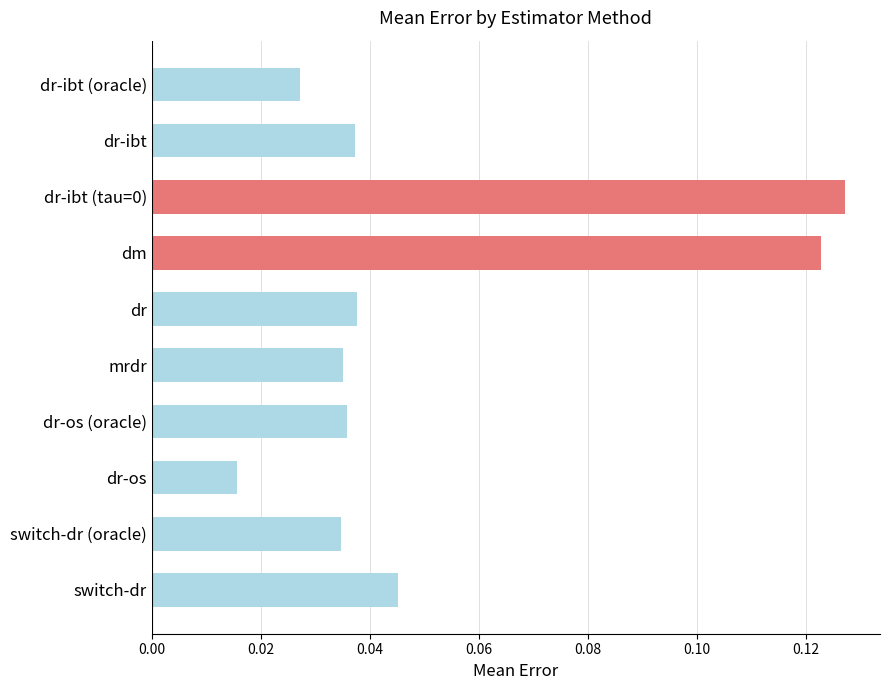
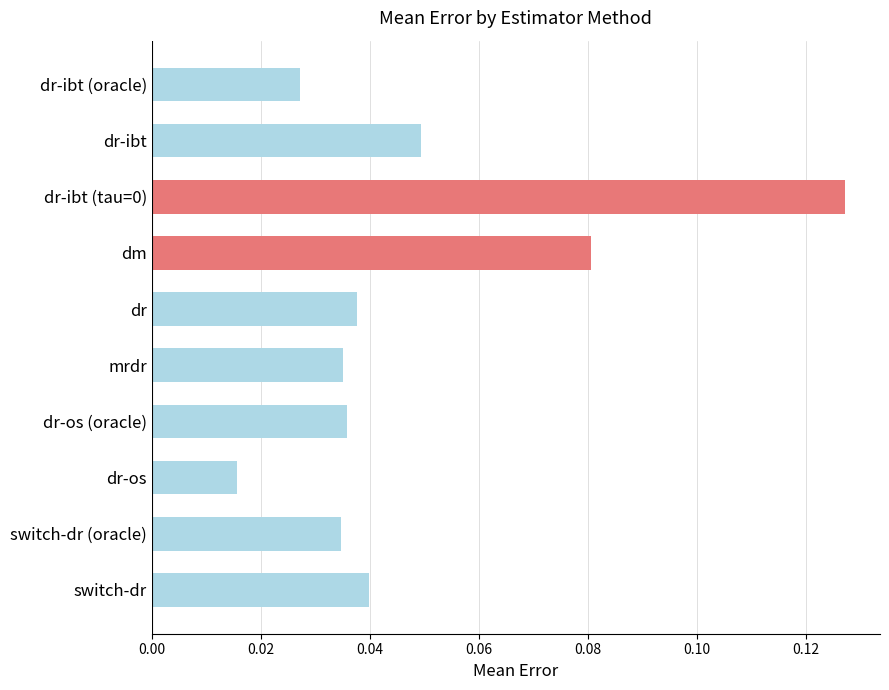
  {
    "dr-ibt (oracle)": 0.027,
-   "dr-ibt": 0.037,
+   "dr-ibt": 0.049,
    "dr-ibt (tau=0)": 0.127,
-   "dm": 0.123,
+   "dm": 0.081,
    "dr": 0.038,
    "mrdr": 0.035,
    "dr-os (oracle)": 0.036,
    "dr-os": 0.016,
    "switch-dr (oracle)": 0.035,
-   "switch-dr": 0.045
+   "switch-dr": 0.040
  }
